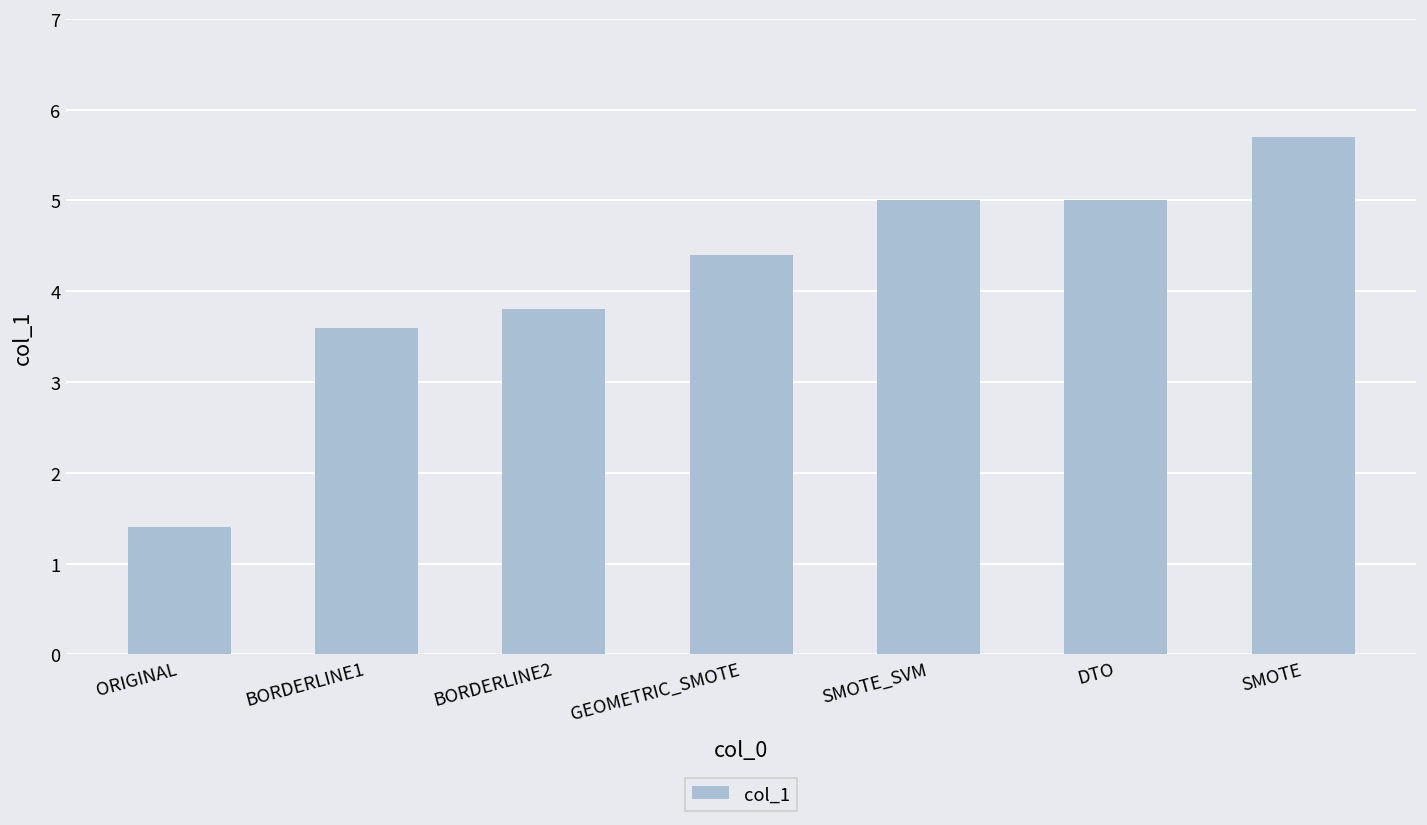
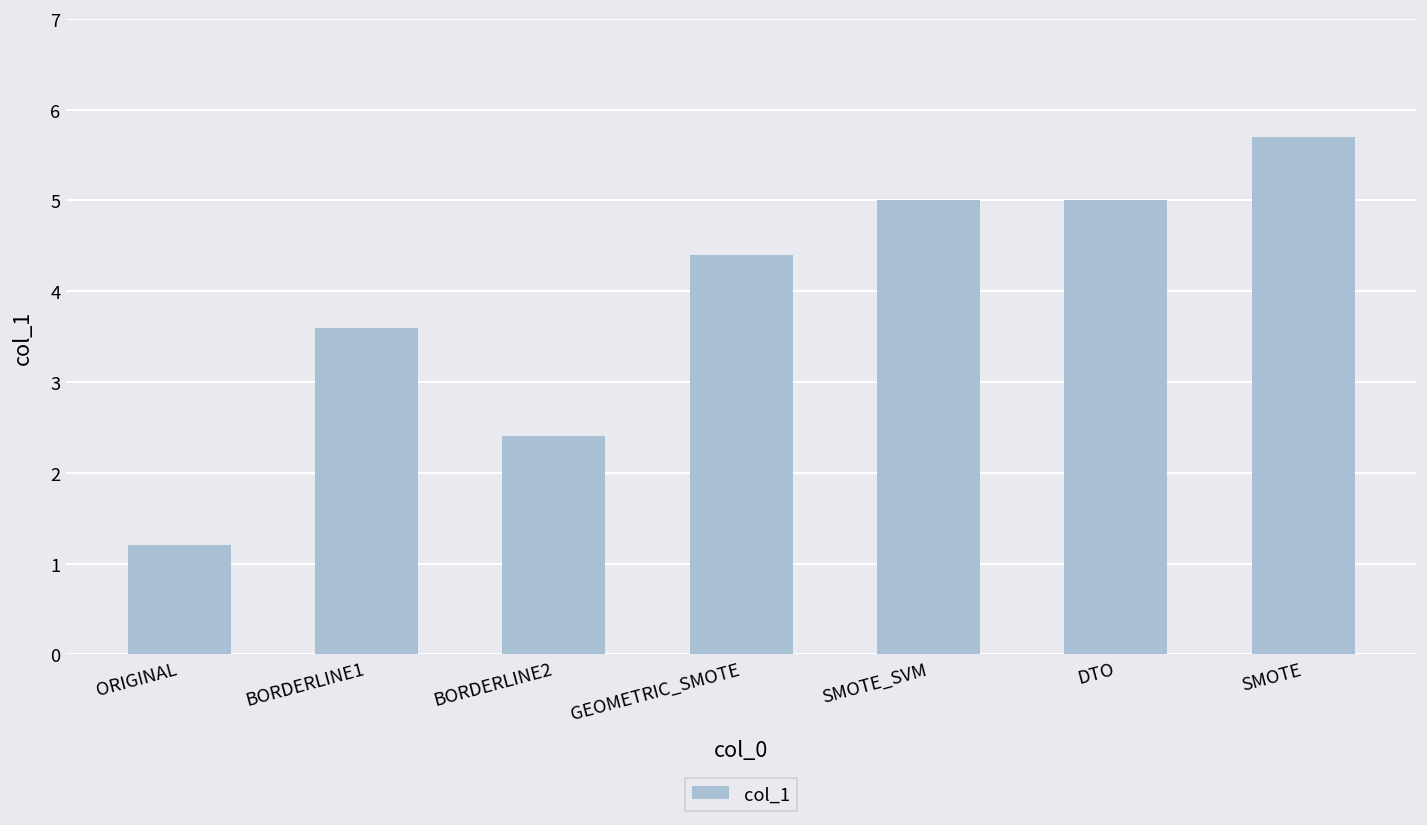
  {
-   "ORIGINAL": 1.4,
+   "ORIGINAL": 1.2,
    "BORDERLINE1": 3.6,
-   "BORDERLINE2": 3.8,
+   "BORDERLINE2": 2.4,
    "GEOMETRIC_SMOTE": 4.4,
    "SMOTE_SVM": 5.0,
    "DTO": 5.0,
    "SMOTE": 5.7
  }
